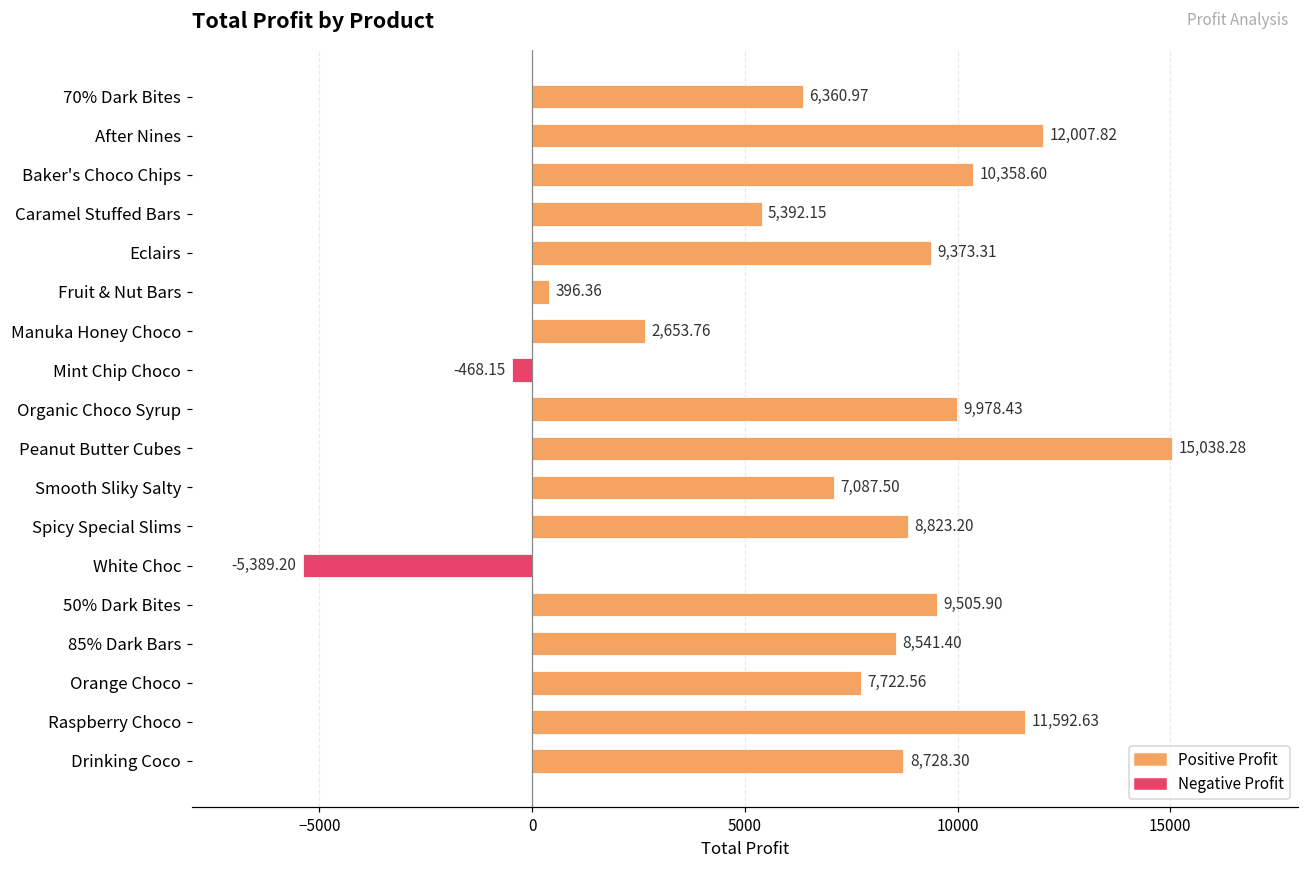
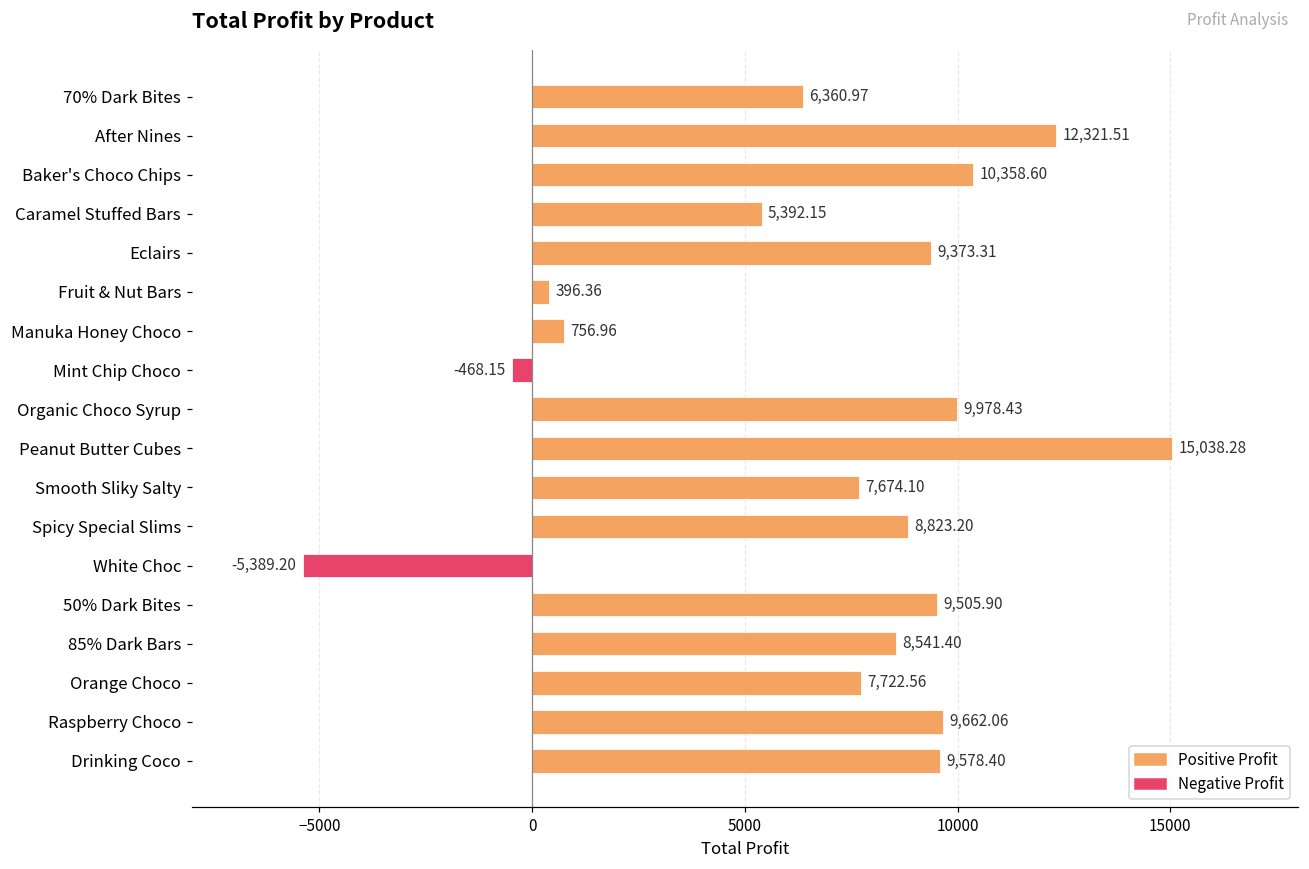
  {
    "70% Dark Bites": "6,360.97",
-   "After Nines": "12,007.82",
+   "After Nines": "12,321.51",
    "Baker's Choco Chips": "10,358.60",
    "Caramel Stuffed Bars": "5,392.15",
    "Eclairs": "9,373.31",
    "Fruit & Nut Bars": "396.36",
-   "Manuka Honey Choco": "2,653.76",
+   "Manuka Honey Choco": "756.96",
    "Mint Chip Choco": "-468.15",
    "Organic Choco Syrup": "9,978.43",
    "Peanut Butter Cubes": "15,038.28",
-   "Smooth Sliky Salty": "7,087.50",
+   "Smooth Sliky Salty": "7,674.10",
    "Spicy Special Slims": "8,823.20",
    "White Choc": "-5,389.20",
    "50% Dark Bites": "9,505.90",
    "85% Dark Bars": "8,541.40",
    "Orange Choco": "7,722.56",
-   "Raspberry Choco": "11,592.63",
-   "Drinking Coco": "8,728.30"
+   "Raspberry Choco": "9,662.06",
+   "Drinking Coco": "9,578.40"
  }
